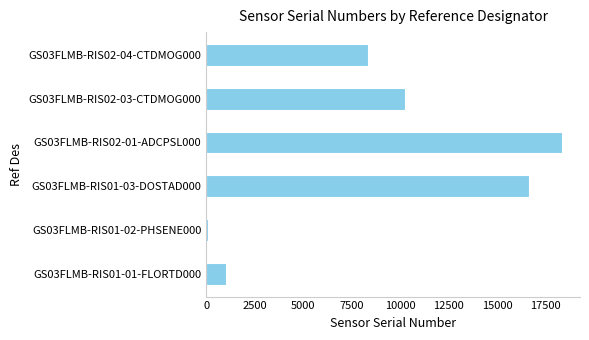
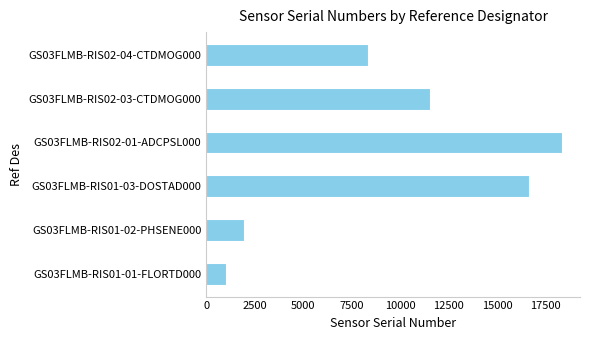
  {
    "GS03FLMB-RIS02-04-CTDMOG000": 8300,
-   "GS03FLMB-RIS02-03-CTDMOG000": 10300,
+   "GS03FLMB-RIS02-03-CTDMOG000": 11500,
    "GS03FLMB-RIS02-01-ADCPSL000": 18400,
    "GS03FLMB-RIS01-03-DOSTAD000": 16700,
-   "GS03FLMB-RIS01-02-PHSENE000": 100,
+   "GS03FLMB-RIS01-02-PHSENE000": 1900,
    "GS03FLMB-RIS01-01-FLORTD000": 1000
  }
